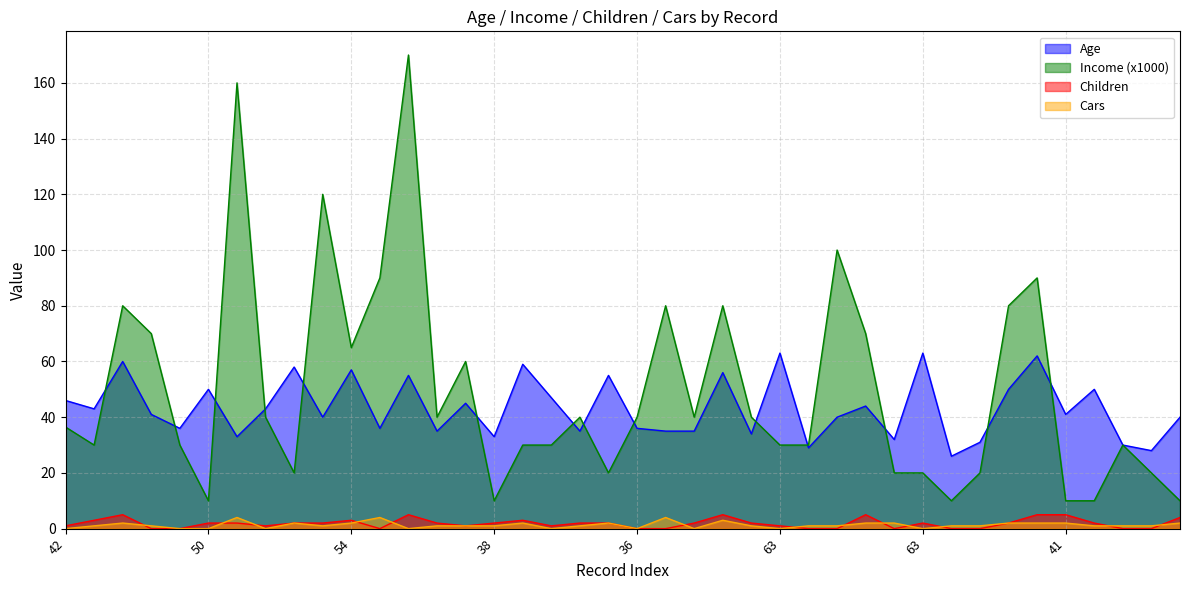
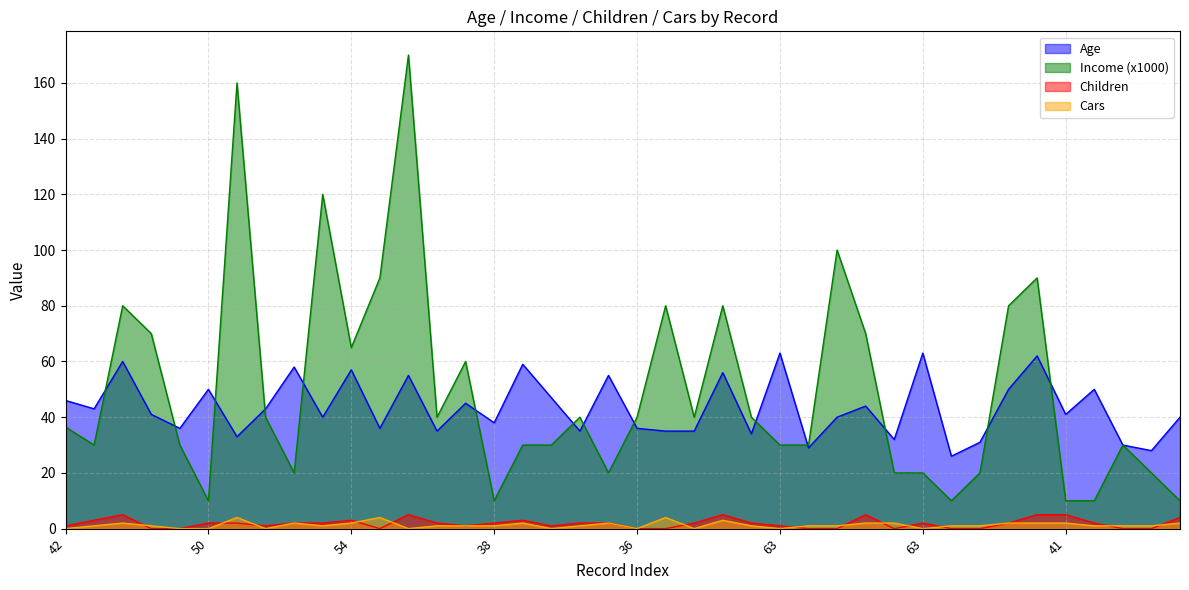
  {
    "Age": {
      "42": 46,
      "54": 57,
-     "38": 33
+     "38": 38
    },
    "Income (x1000)": {
      "42": 36,
      "54": 65,
      "38": 10
    },
    "Children": {
      "42": 1,
      "54": 3,
      "38": 2
    },
    "Cars": {
      "42": 0,
      "54": 2,
      "38": 1
    }
  }
